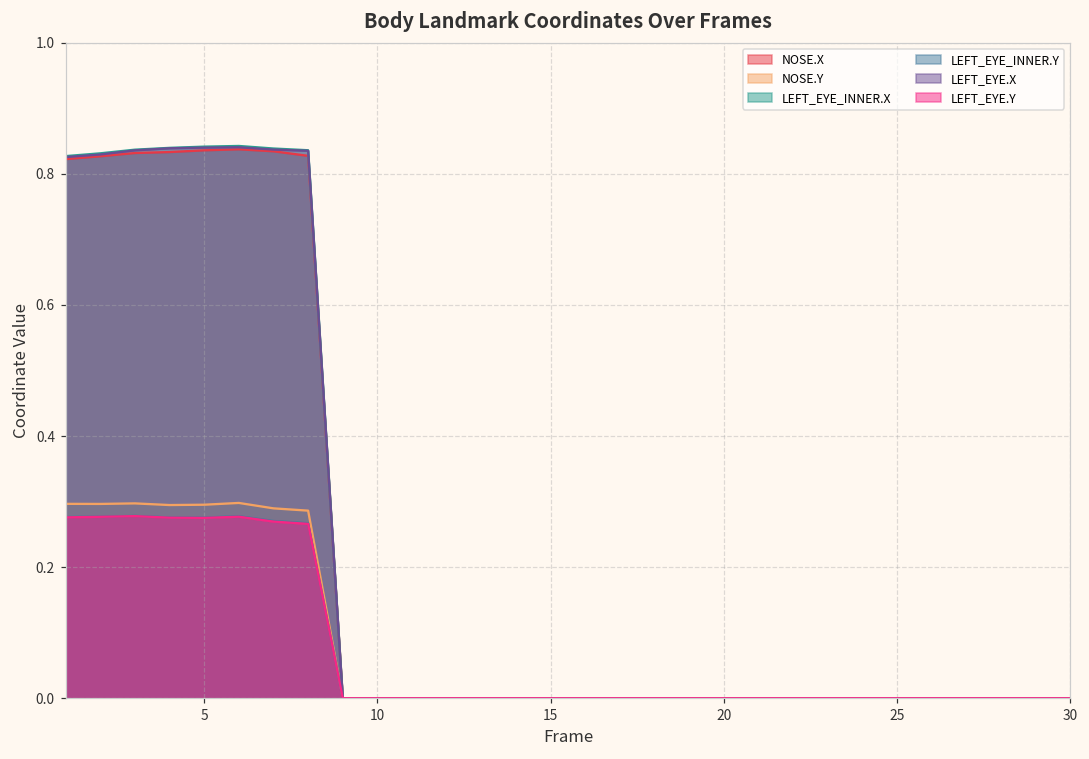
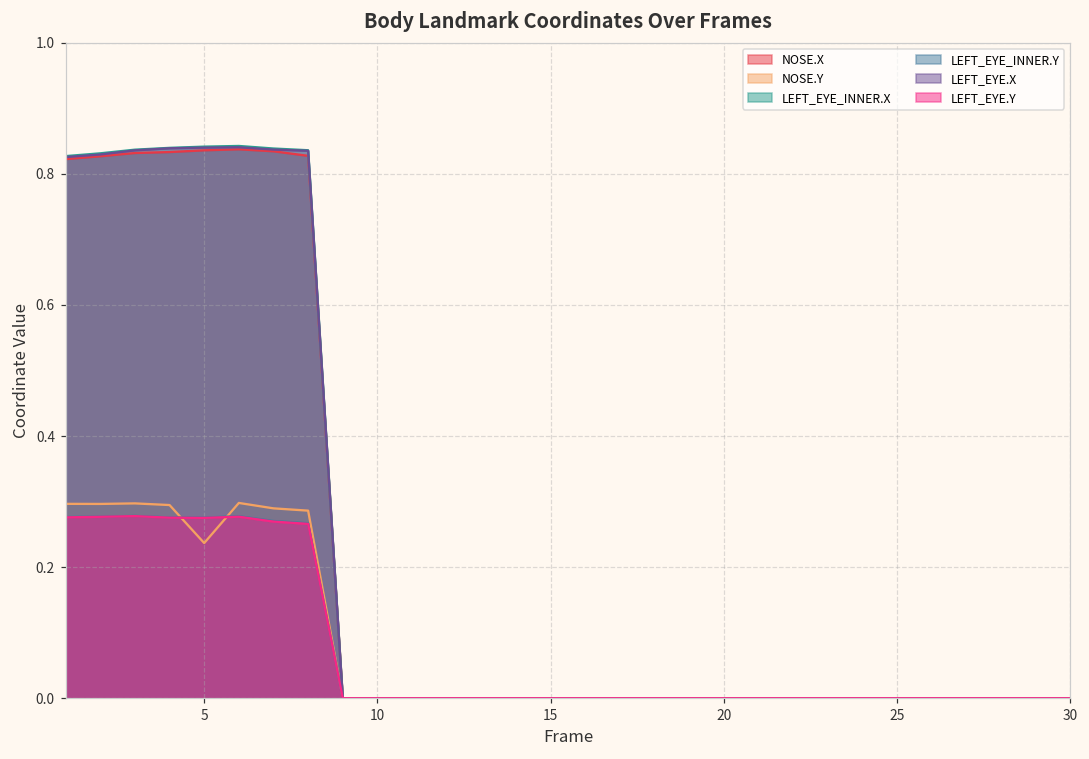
  {
    "NOSE.Y": {
-     "5": 0.30
+     "5": 0.24
    }
  }
